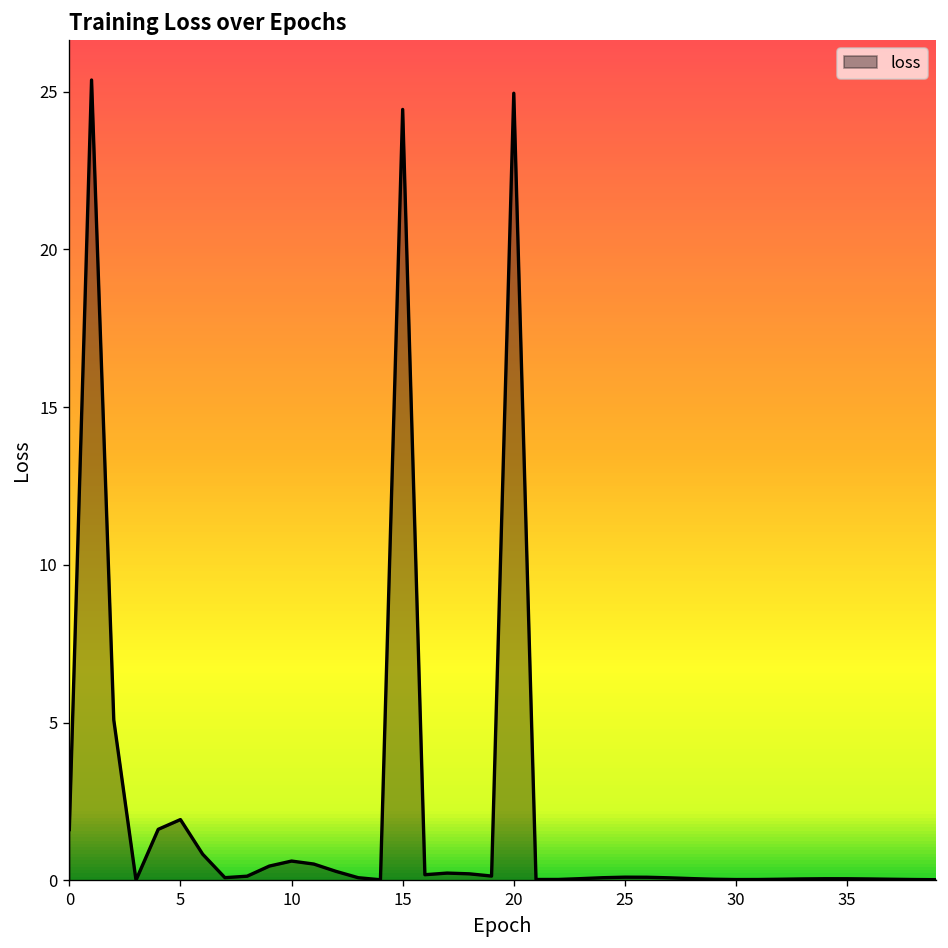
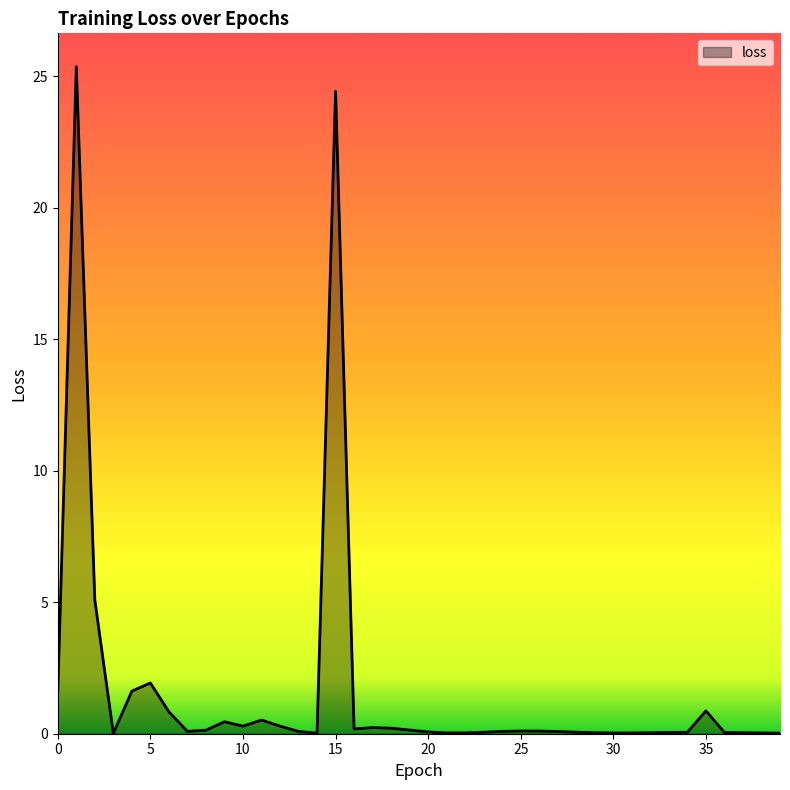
  {
    "0": 1.6,
    "5": 1.9,
-   "10": 0.6,
+   "10": 0.3,
    "15": 24.4,
-   "20": 24.9,
+   "20": 0.1,
    "25": 0.1,
    "30": 0.0,
-   "35": 0.1
+   "35": 0.9
  }
